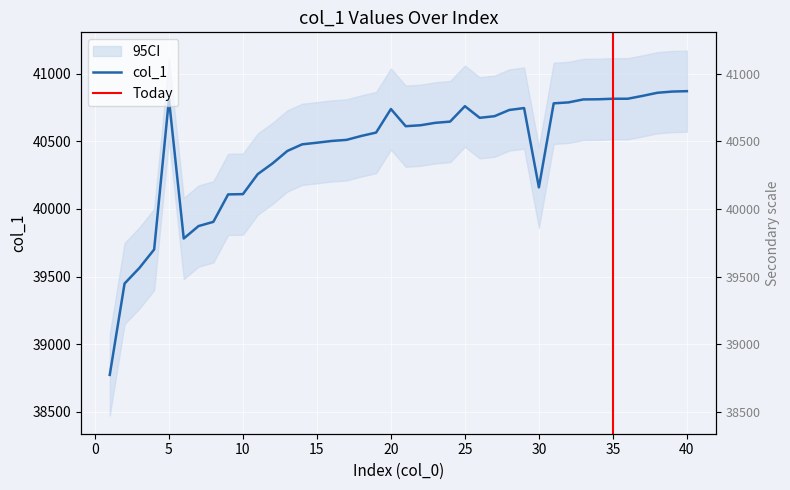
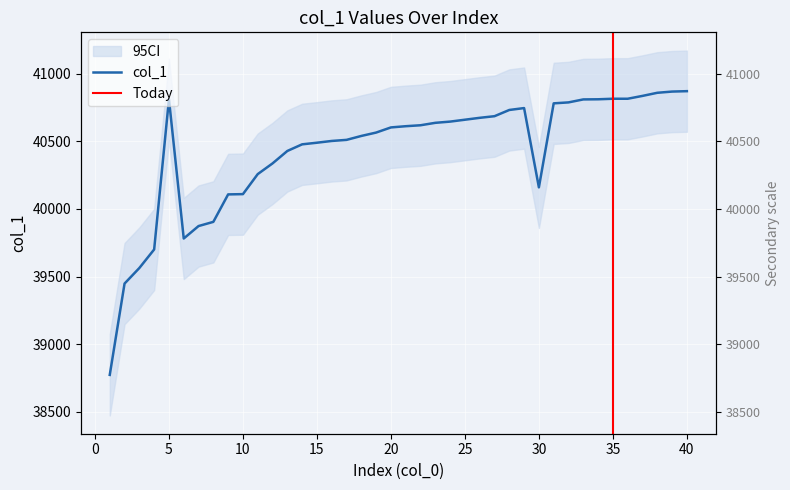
  {
    "col_1": {
      "10": 40110,
      "15": 40490,
-     "20": 40740,
-     "25": 40760,
+     "20": 40600,
+     "25": 40660,
      "30": 40160,
      "35": 40810,
      "40": 40870
    }
  }
